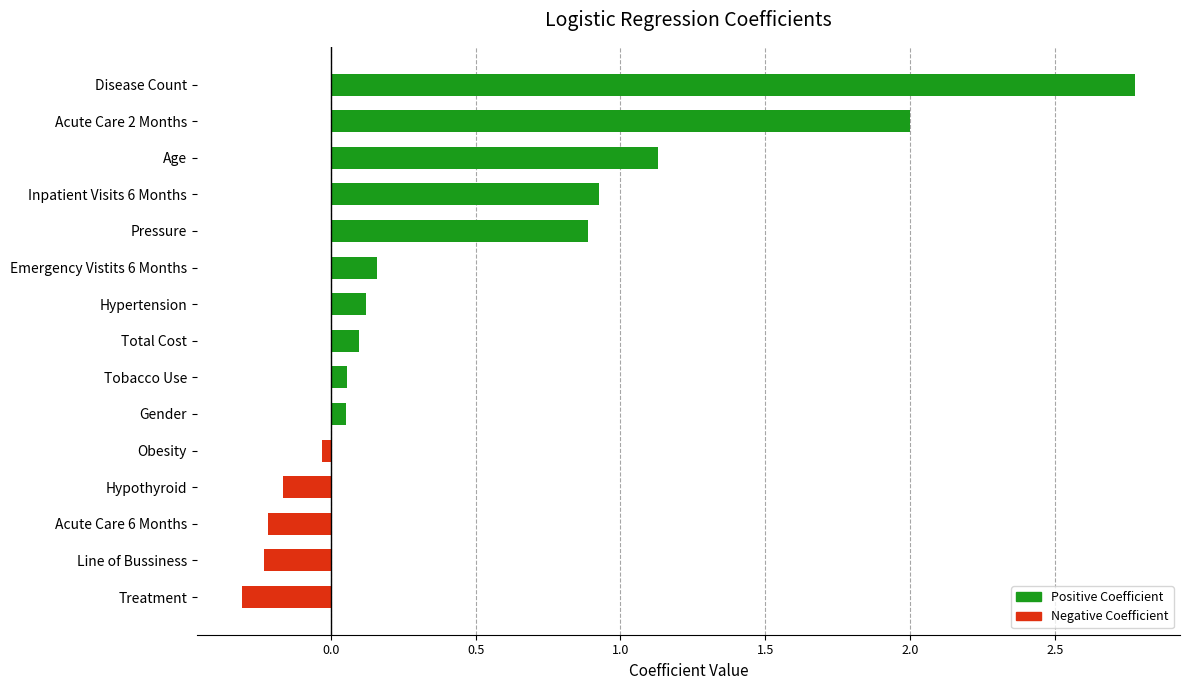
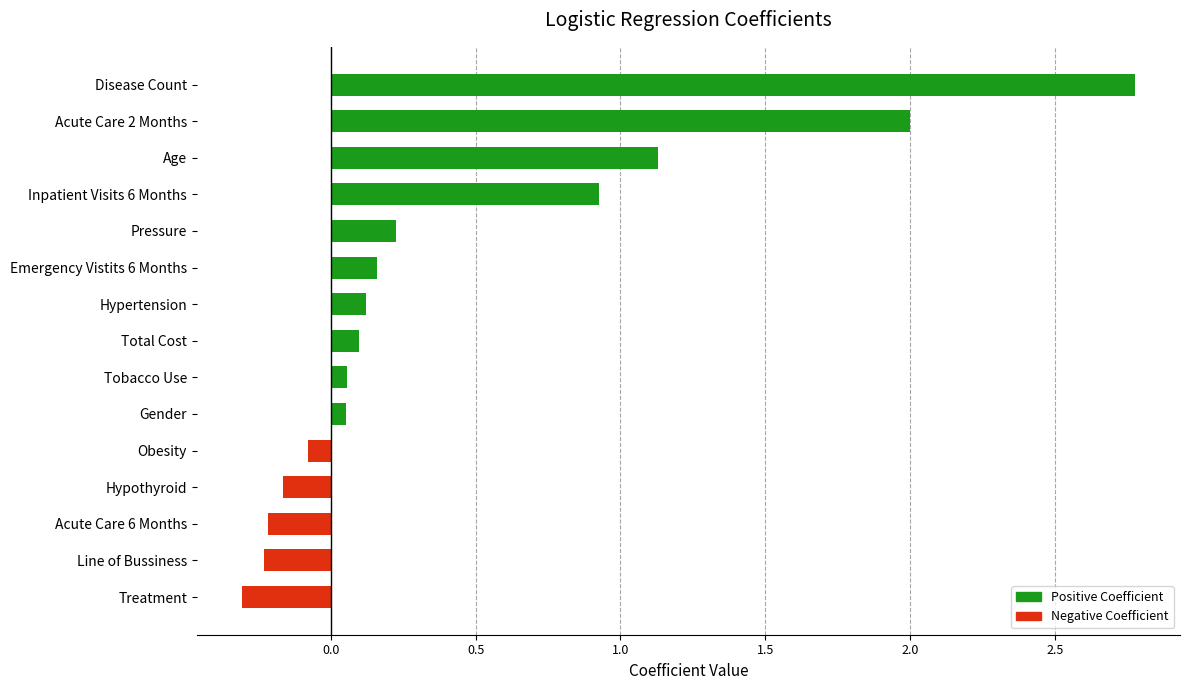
  {
    "Disease Count": 2.78,
    "Acute Care 2 Months": 2.00,
    "Age": 1.13,
    "Inpatient Visits 6 Months": 0.93,
-   "Pressure": 0.89,
+   "Pressure": 0.23,
    "Emergency Vistits 6 Months": 0.16,
    "Hypertension": 0.12,
    "Total Cost": 0.10,
    "Tobacco Use": 0.06,
    "Gender": 0.05,
-   "Obesity": -0.03,
+   "Obesity": -0.08,
    "Hypothyroid": -0.17,
    "Acute Care 6 Months": -0.22,
    "Line of Bussiness": -0.23,
    "Treatment": -0.31
  }
